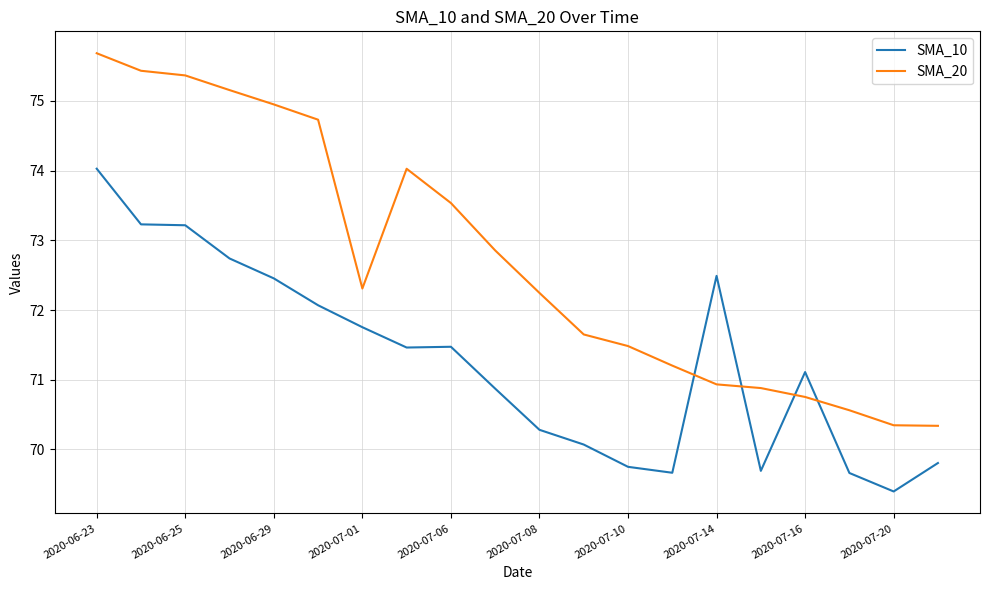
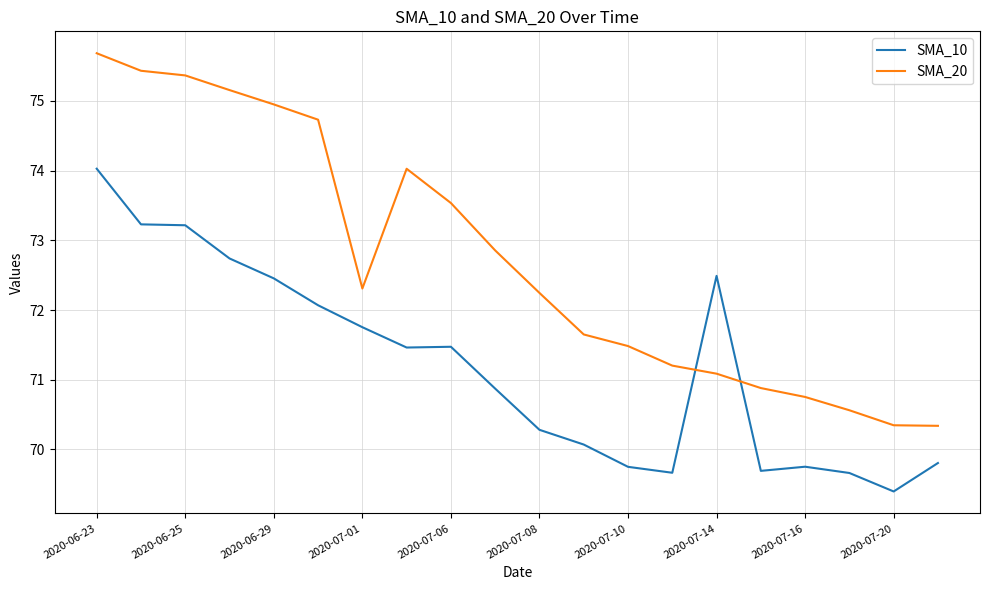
  {
    "SMA_10": {
      "2020-06-23": 74.0,
      "2020-06-25": 73.2,
      "2020-06-29": 72.5,
      "2020-07-01": 71.8,
      "2020-07-06": 71.5,
      "2020-07-08": 70.3,
      "2020-07-10": 69.8,
      "2020-07-14": 72.5,
-     "2020-07-16": 71.1,
+     "2020-07-16": 69.8,
      "2020-07-20": 69.4
    },
    "SMA_20": {
      "2020-06-23": 75.7,
      "2020-06-25": 75.4,
      "2020-06-29": 74.9,
      "2020-07-01": 72.3,
      "2020-07-06": 73.5,
      "2020-07-08": 72.2,
      "2020-07-10": 71.5,
-     "2020-07-14": 70.9,
+     "2020-07-14": 71.1,
      "2020-07-16": 70.8,
      "2020-07-20": 70.3
    }
  }
